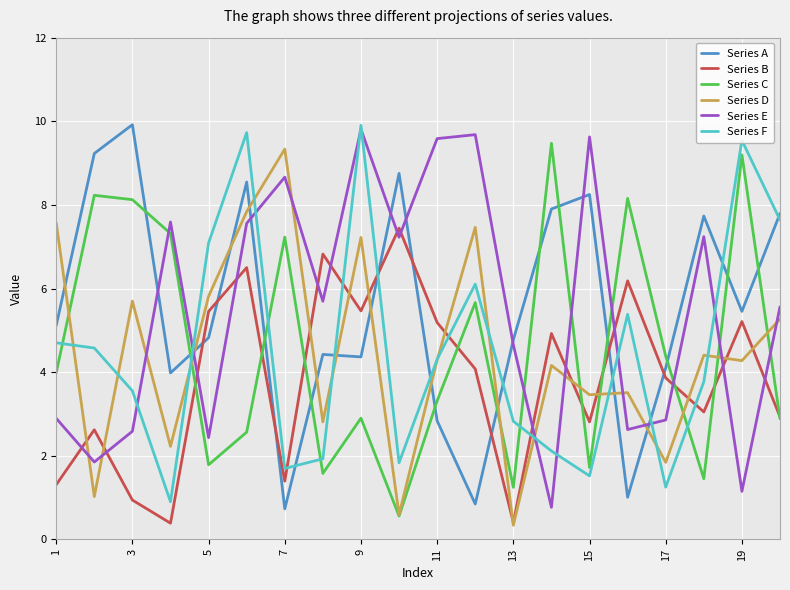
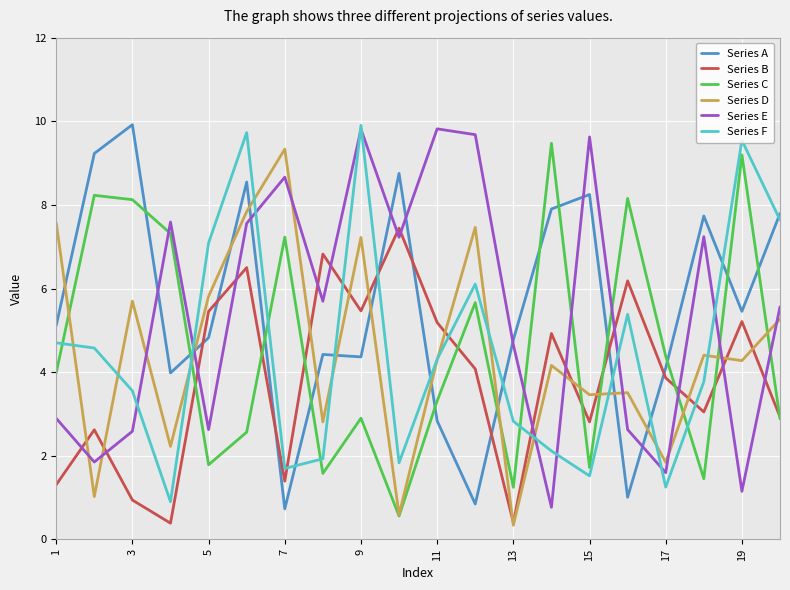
  {
    "Series B": {
      "1": 1.3,
      "3": 0.9,
      "5": 5.5,
      "7": 1.4,
      "9": 5.5,
      "11": 5.2,
      "13": 0.4,
      "15": 2.8,
      "17": 3.9,
      "19": 5.2
    },
    "Series C": {
      "1": 4.0,
      "3": 8.1,
      "5": 1.8,
      "7": 7.2,
      "9": 2.9,
      "11": 3.3,
      "13": 1.2,
      "15": 1.7,
      "17": 4.4,
      "19": 9.2
    },
    "Series D": {
      "1": 7.6,
      "3": 5.7,
      "5": 5.8,
      "7": 9.3,
      "9": 7.2,
      "13": 0.3,
      "15": 3.5,
      "17": 1.8,
      "19": 4.3
    },
    "Series E": {
      "1": 2.9,
      "3": 2.6,
-     "5": 2.4,
+     "5": 2.6,
      "7": 8.7,
      "9": 9.8,
-     "11": 9.6,
+     "11": 9.8,
      "13": 4.7,
      "15": 9.6,
-     "17": 2.9,
+     "17": 1.6,
      "19": 1.1
    }
  }
